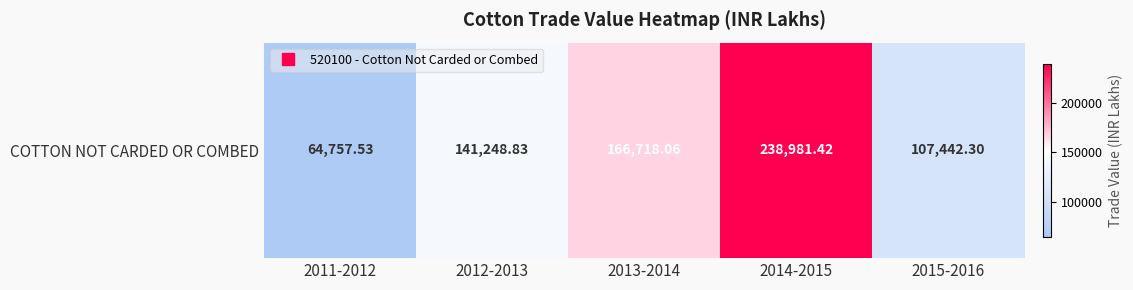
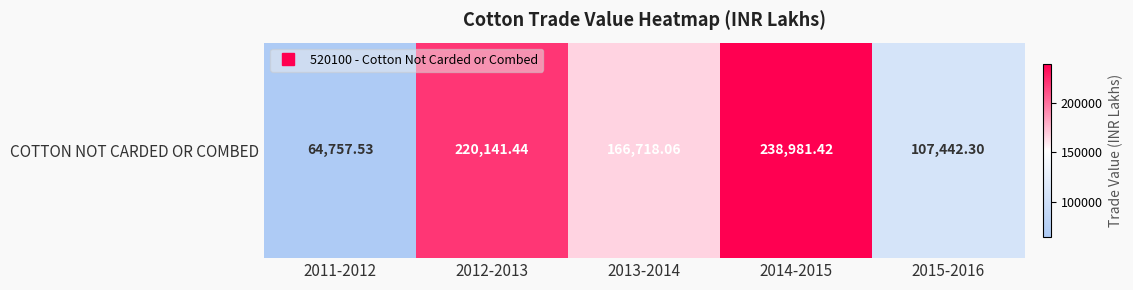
  {
    "COTTON NOT CARDED OR COMBED": {
      "2011-2012": "64,757.53",
-     "2012-2013": "141,248.83",
+     "2012-2013": "220,141.44",
      "2014-2015": "238,981.42",
      "2015-2016": "107,442.30"
    }
  }
